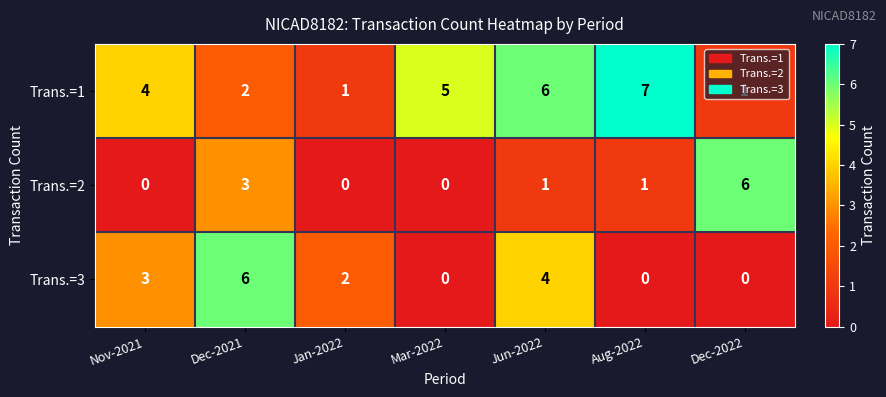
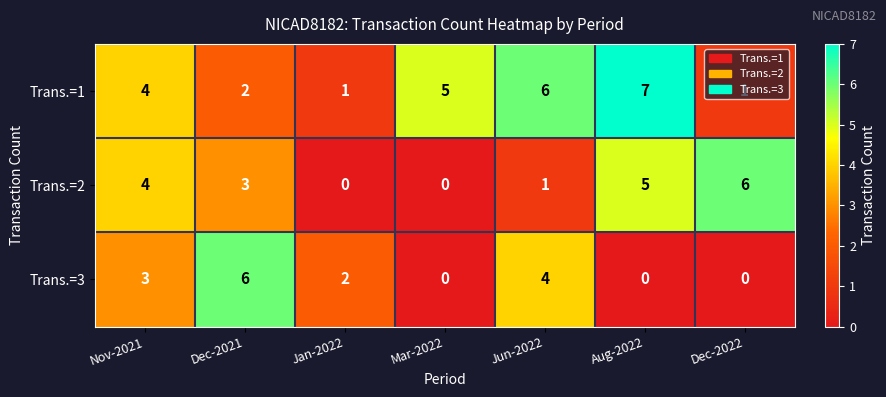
  {
    "Trans.=1": {
      "Nov-2021": 4,
      "Dec-2021": 2,
      "Jan-2022": 1,
      "Mar-2022": 5,
      "Jun-2022": 6,
      "Aug-2022": 7
    },
    "Trans.=2": {
-     "Nov-2021": 0,
+     "Nov-2021": 4,
      "Dec-2021": 3,
      "Jan-2022": 0,
      "Mar-2022": 0,
      "Jun-2022": 1,
-     "Aug-2022": 1,
+     "Aug-2022": 5,
      "Dec-2022": 6
    },
    "Trans.=3": {
      "Nov-2021": 3,
      "Dec-2021": 6,
      "Jan-2022": 2,
      "Mar-2022": 0,
      "Jun-2022": 4,
      "Aug-2022": 0,
      "Dec-2022": 0
    }
  }
